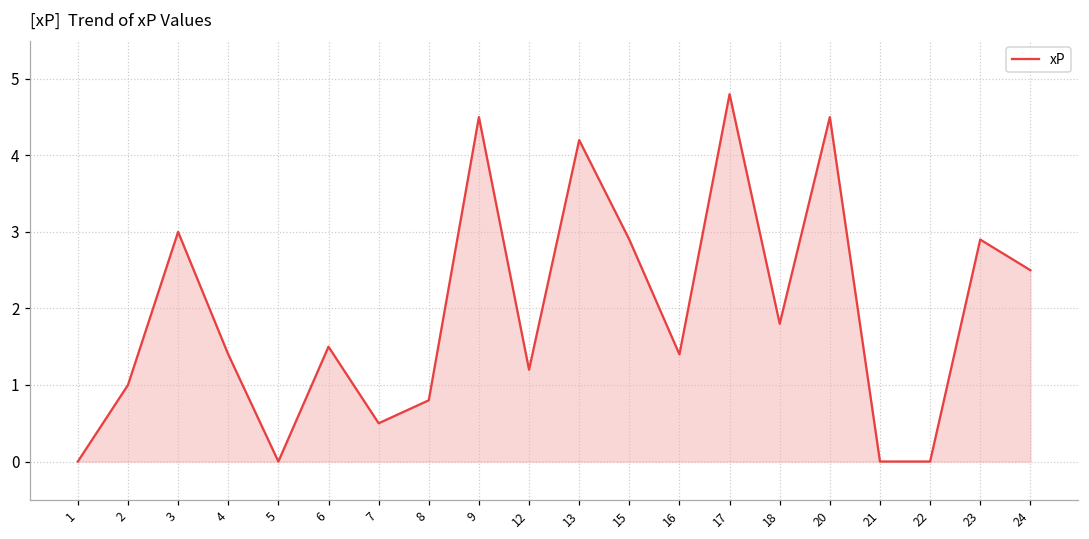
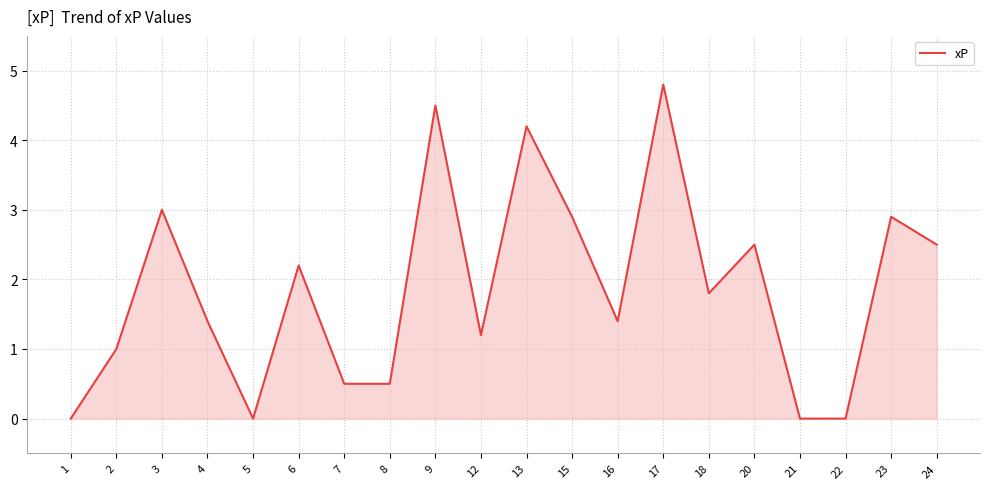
  {
    "1": 0.0,
    "2": 1.0,
    "3": 3.0,
    "4": 1.4,
    "5": 0.0,
-   "6": 1.5,
+   "6": 2.2,
    "7": 0.5,
-   "8": 0.8,
+   "8": 0.5,
    "9": 4.5,
    "12": 1.2,
    "13": 4.2,
    "15": 2.9,
    "16": 1.4,
    "17": 4.8,
    "18": 1.8,
-   "20": 4.5,
+   "20": 2.5,
    "21": 0.0,
    "22": 0.0,
    "23": 2.9,
    "24": 2.5
  }
